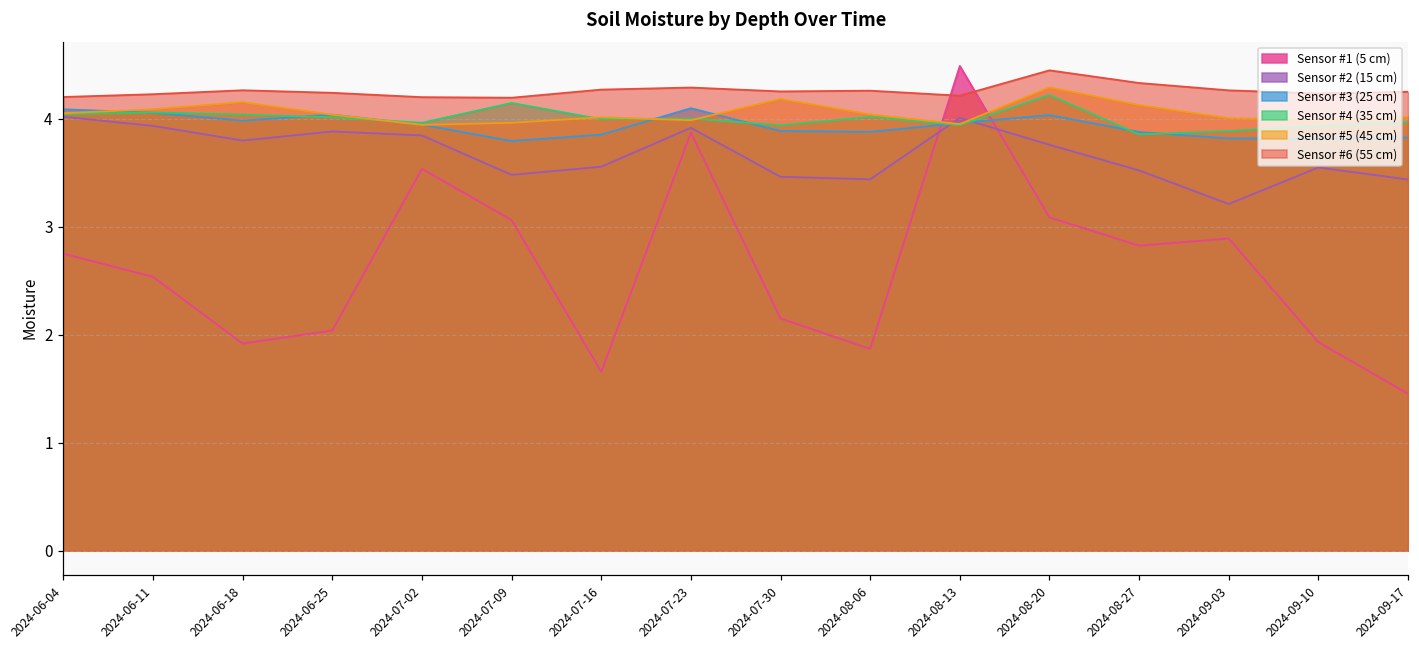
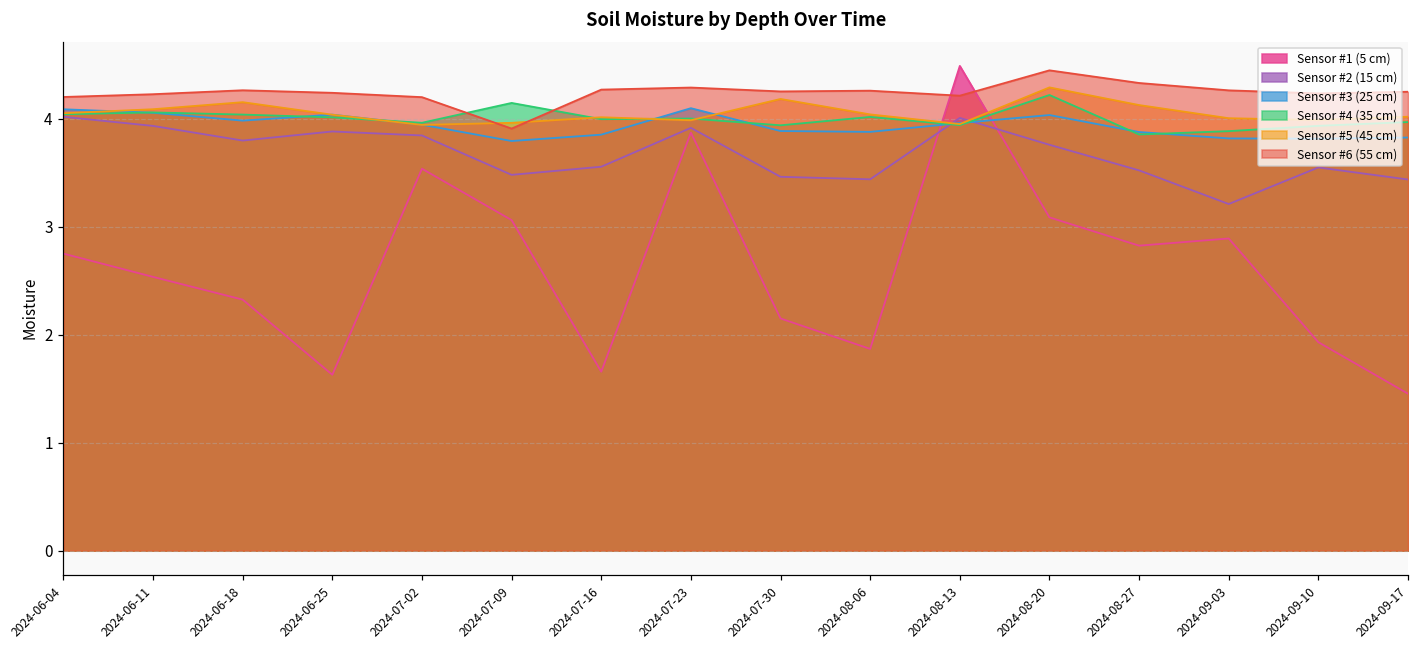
  {
    "Sensor #1 (5 cm)": {
      "2024-06-04": 2.8,
      "2024-06-11": 2.5,
-     "2024-06-18": 1.9,
-     "2024-06-25": 2.0,
+     "2024-06-18": 2.3,
+     "2024-06-25": 1.6,
      "2024-07-02": 3.5,
      "2024-07-09": 3.1,
      "2024-07-16": 1.7,
      "2024-07-23": 3.9,
      "2024-07-30": 2.1,
      "2024-08-06": 1.9,
      "2024-08-13": 4.5,
      "2024-08-20": 3.1,
      "2024-08-27": 2.8,
      "2024-09-03": 2.9,
      "2024-09-10": 1.9,
      "2024-09-17": 1.5
    },
    "Sensor #2 (15 cm)": {
      "2024-06-11": 3.9,
      "2024-06-18": 3.8,
      "2024-06-25": 3.9,
      "2024-07-02": 3.8,
      "2024-07-09": 3.5,
      "2024-07-16": 3.6,
      "2024-07-23": 3.9,
      "2024-07-30": 3.5,
      "2024-08-06": 3.4,
      "2024-08-13": 4.0,
      "2024-08-20": 3.8,
      "2024-08-27": 3.5,
      "2024-09-03": 3.2,
      "2024-09-10": 3.5,
      "2024-09-17": 3.4
    },
    "Sensor #3 (25 cm)": {
      "2024-06-04": 4.1,
      "2024-06-18": 4.0,
      "2024-07-09": 3.8,
      "2024-07-16": 3.9,
      "2024-07-23": 4.1,
      "2024-07-30": 3.9,
      "2024-08-06": 3.9,
      "2024-08-20": 4.0,
      "2024-09-03": 3.8,
      "2024-09-17": 3.8
    },
    "Sensor #4 (35 cm)": {
      "2024-06-18": 4.0,
      "2024-07-09": 4.1,
      "2024-07-30": 3.9,
      "2024-08-20": 4.2,
      "2024-09-03": 3.9,
      "2024-09-17": 4.0
    },
    "Sensor #5 (45 cm)": {
      "2024-06-11": 4.1,
      "2024-06-18": 4.2,
      "2024-07-09": 4.0,
      "2024-07-30": 4.2,
      "2024-08-20": 4.3,
      "2024-08-27": 4.1,
      "2024-09-03": 4.0,
      "2024-09-17": 4.0
    },
    "Sensor #6 (55 cm)": {
      "2024-06-04": 4.2,
      "2024-06-11": 4.2,
      "2024-06-18": 4.3,
      "2024-06-25": 4.2,
      "2024-07-02": 4.2,
-     "2024-07-09": 4.2,
+     "2024-07-09": 3.9,
      "2024-07-16": 4.3,
      "2024-07-23": 4.3,
      "2024-07-30": 4.3,
      "2024-08-06": 4.3,
      "2024-08-13": 4.2,
      "2024-08-20": 4.4,
      "2024-08-27": 4.3,
      "2024-09-03": 4.3,
      "2024-09-17": 4.2
    }
  }
